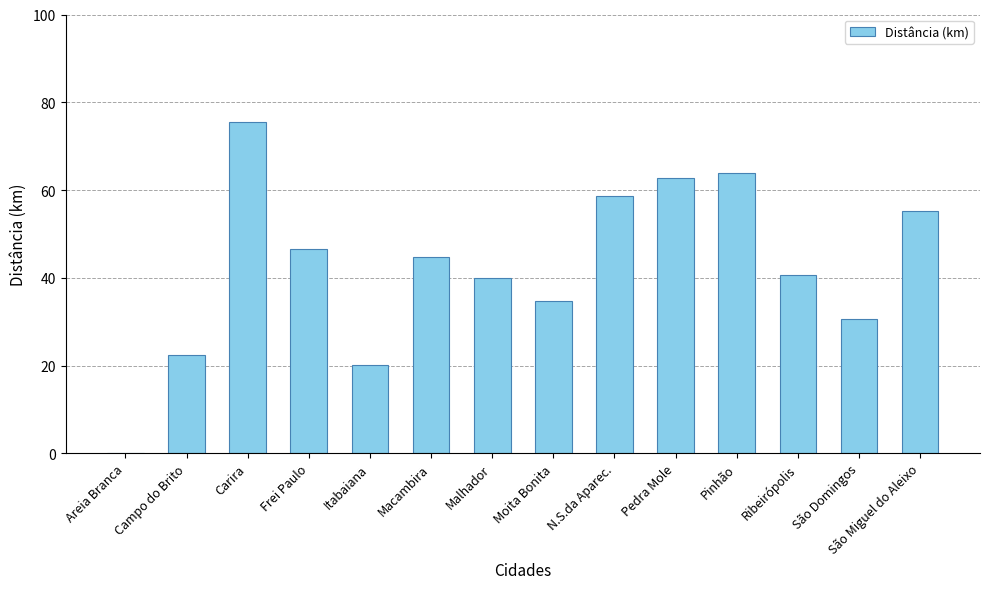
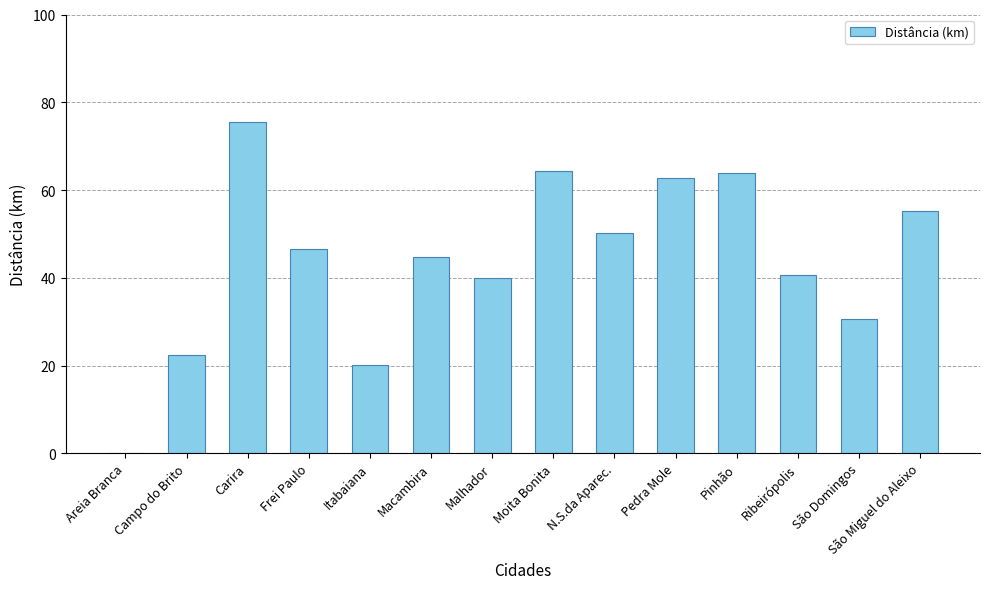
  {
    "Areia Branca": 0,
    "Campo do Brito": 23,
    "Carira": 76,
    "Frei Paulo": 47,
    "Itabaiana": 20,
    "Macambira": 45,
    "Malhador": 40,
-   "Moita Bonita": 35,
-   "N.S.da Aparec.": 59,
+   "Moita Bonita": 64,
+   "N.S.da Aparec.": 50,
    "Pedra Mole": 63,
    "Pinhão": 64,
    "Ribeirópolis": 41,
    "São Domingos": 31,
    "São Miguel do Aleixo": 55
  }
